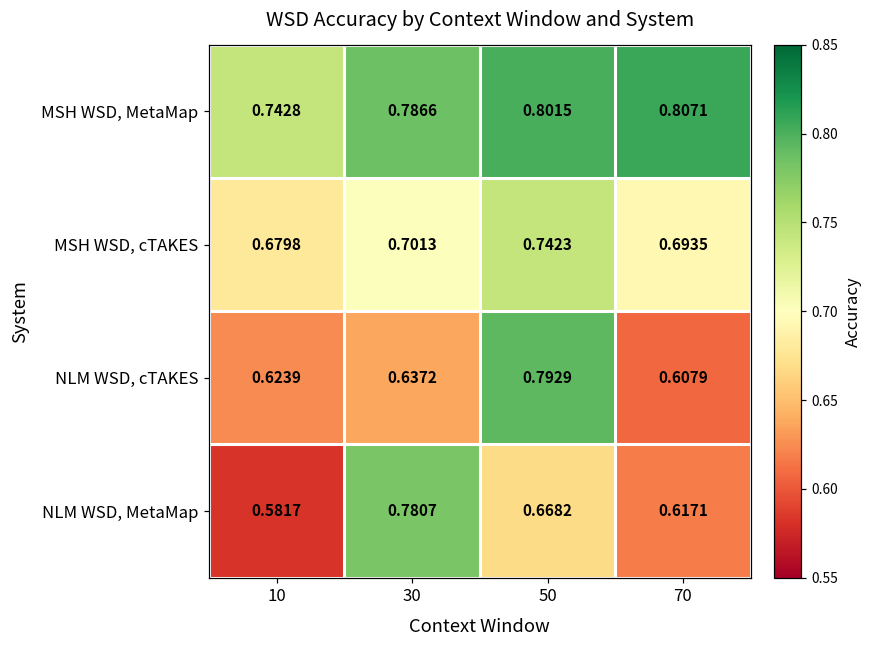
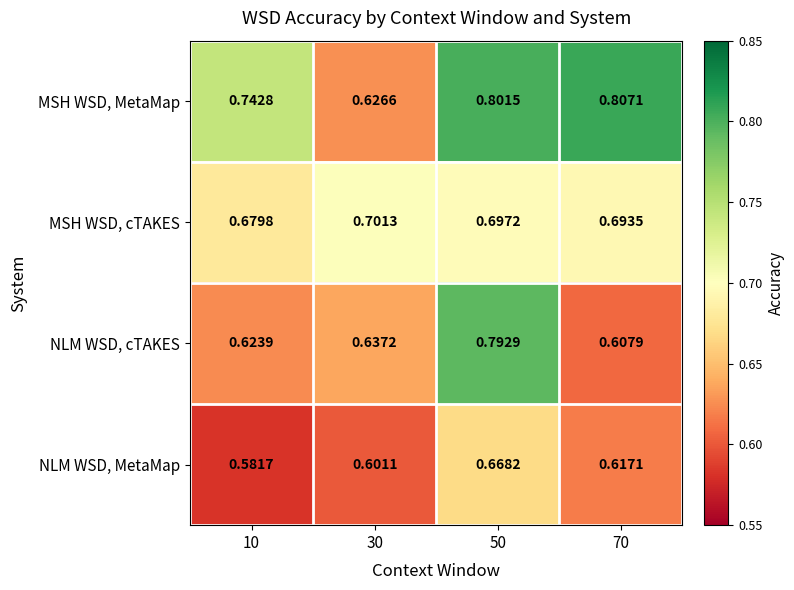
  {
    "MSH WSD, MetaMap": {
      "10": 0.7428,
-     "30": 0.7866,
+     "30": 0.6266,
      "50": 0.8015,
      "70": 0.8071
    },
    "MSH WSD, cTAKES": {
      "10": 0.6798,
      "30": 0.7013,
-     "50": 0.7423,
+     "50": 0.6972,
      "70": 0.6935
    },
    "NLM WSD, cTAKES": {
      "10": 0.6239,
      "30": 0.6372,
      "50": 0.7929,
      "70": 0.6079
    },
    "NLM WSD, MetaMap": {
      "10": 0.5817,
-     "30": 0.7807,
+     "30": 0.6011,
      "50": 0.6682,
      "70": 0.6171
    }
  }
